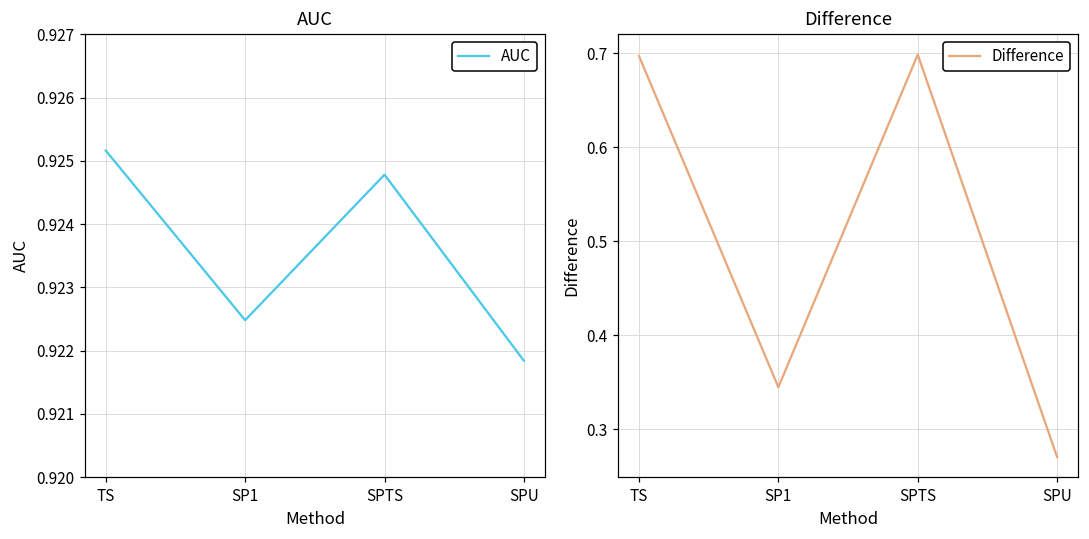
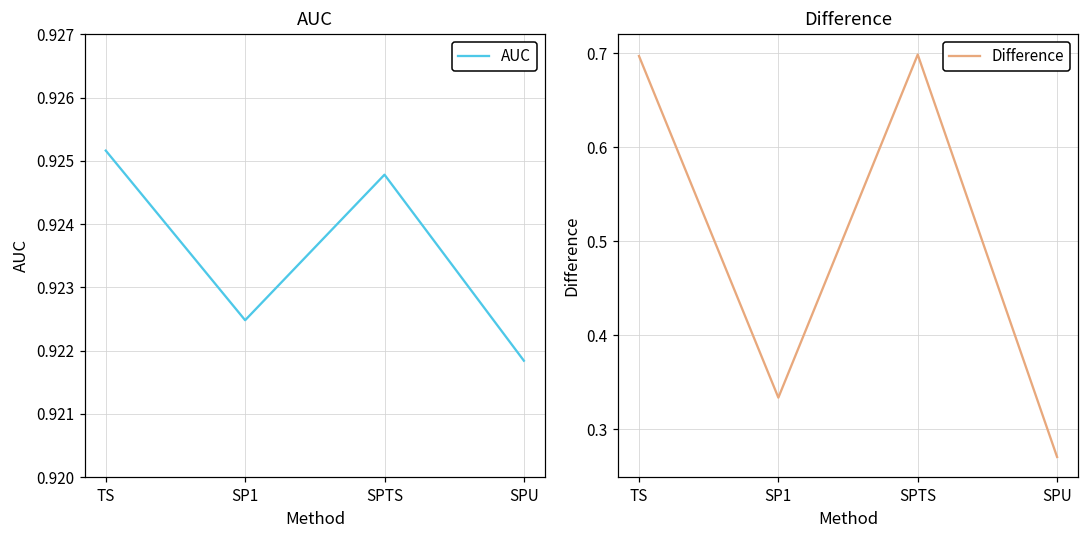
  {
    "AUC": {
      "TS": 0.9252,
      "SP1": 0.9225,
      "SPTS": 0.9248,
      "SPU": 0.9218
    },
    "Difference": {
      "TS": 0.70,
-     "SP1": 0.34,
+     "SP1": 0.33,
      "SPTS": 0.70,
      "SPU": 0.27
    }
  }
